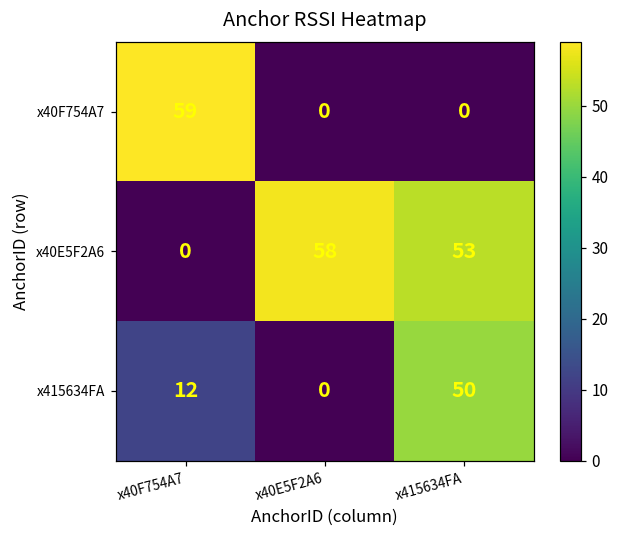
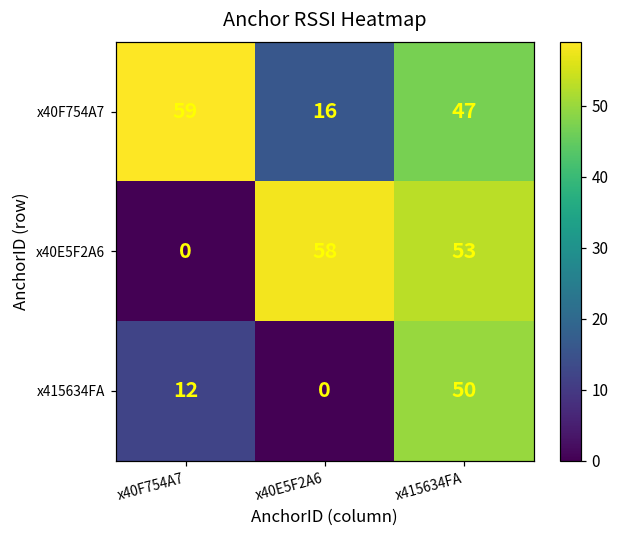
  {
    "x40F754A7": {
-     "x40E5F2A6": 0,
-     "x415634FA": 0
+     "x40E5F2A6": 16,
+     "x415634FA": 47
    },
    "x40E5F2A6": {
      "x40F754A7": 0,
      "x415634FA": 53
    },
    "x415634FA": {
      "x40F754A7": 12,
      "x40E5F2A6": 0,
      "x415634FA": 50
    }
  }
